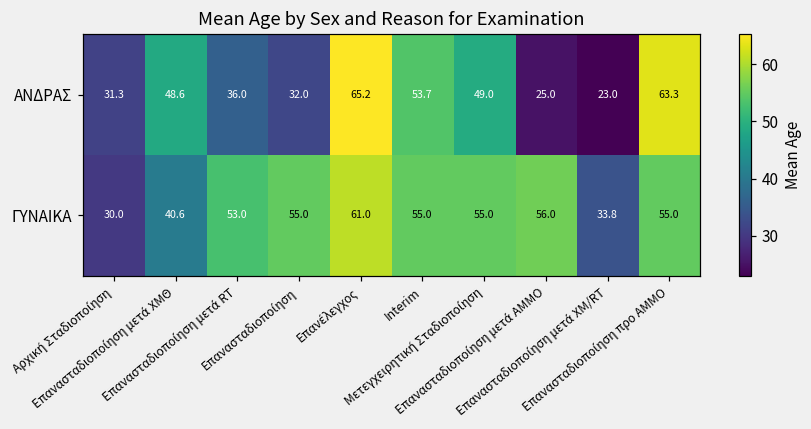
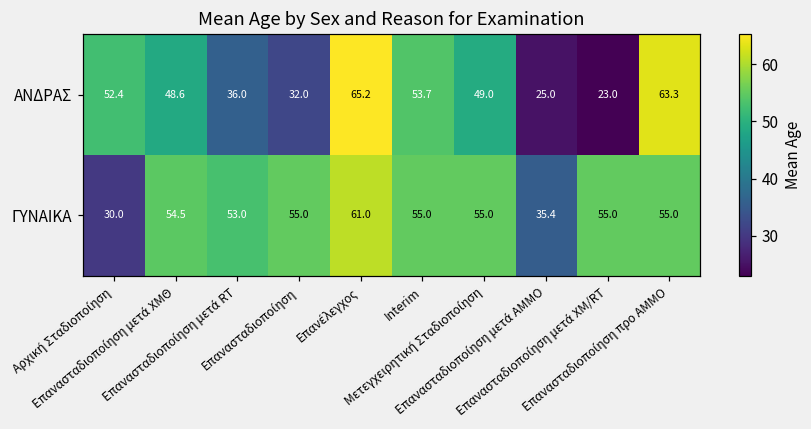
  {
    "ΑΝΔΡΑΣ": {
-     "Αρχική Σταδιοποίηση": 31.3,
+     "Αρχική Σταδιοποίηση": 52.4,
      "Επανασταδιοποίηση μετά ΧΜΘ": 48.6,
      "Επανασταδιοποίηση μετά RT": 36.0,
      "Επανασταδιοποίηση": 32.0,
      "Επανέλεγχος": 65.2,
      "Interim": 53.7,
      "Μετεγχειρητική Σταδιοποίηση": 49.0,
      "Επανασταδιοποίηση μετά AMMO": 25.0,
      "Επανασταδιοποίηση μετά ΧΜ/RT": 23.0,
      "Επανασταδιοποίηση προ ΑΜΜΟ": 63.3
    },
    "ΓΥΝΑΙΚΑ": {
      "Αρχική Σταδιοποίηση": 30.0,
-     "Επανασταδιοποίηση μετά ΧΜΘ": 40.6,
+     "Επανασταδιοποίηση μετά ΧΜΘ": 54.5,
      "Επανασταδιοποίηση μετά RT": 53.0,
      "Επανασταδιοποίηση": 55.0,
      "Επανέλεγχος": 61.0,
      "Interim": 55.0,
      "Μετεγχειρητική Σταδιοποίηση": 55.0,
-     "Επανασταδιοποίηση μετά AMMO": 56.0,
-     "Επανασταδιοποίηση μετά ΧΜ/RT": 33.8,
+     "Επανασταδιοποίηση μετά AMMO": 35.4,
+     "Επανασταδιοποίηση μετά ΧΜ/RT": 55.0,
      "Επανασταδιοποίηση προ ΑΜΜΟ": 55.0
    }
  }
